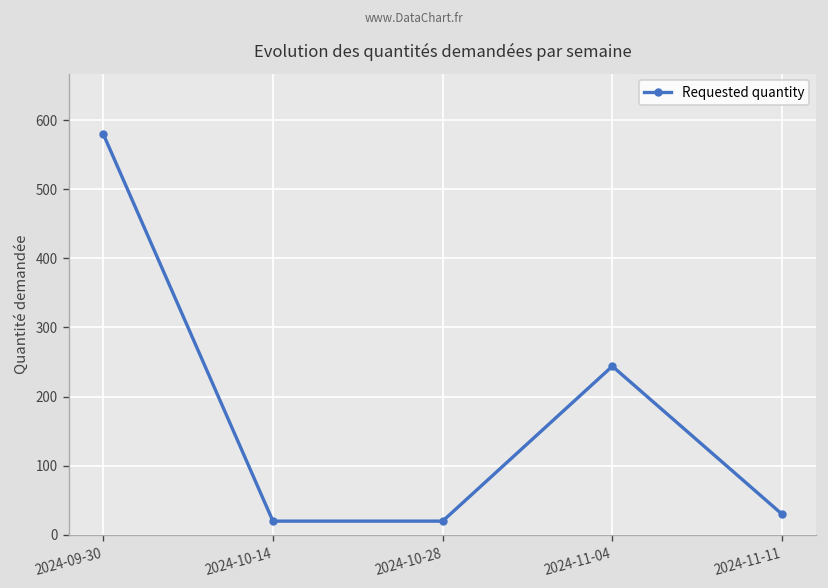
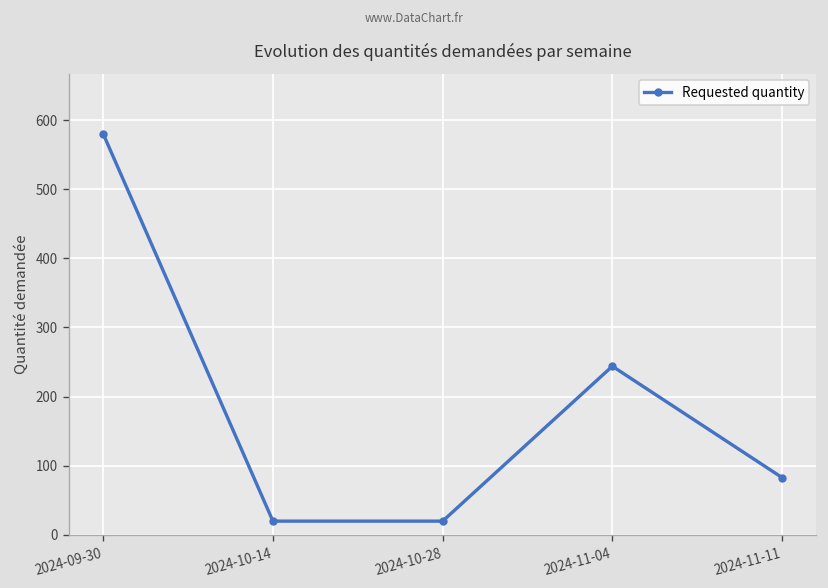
  {
    "2024-09-30": 580,
    "2024-10-14": 20,
    "2024-10-28": 20,
    "2024-11-04": 240,
-   "2024-11-11": 30
+   "2024-11-11": 80
  }
